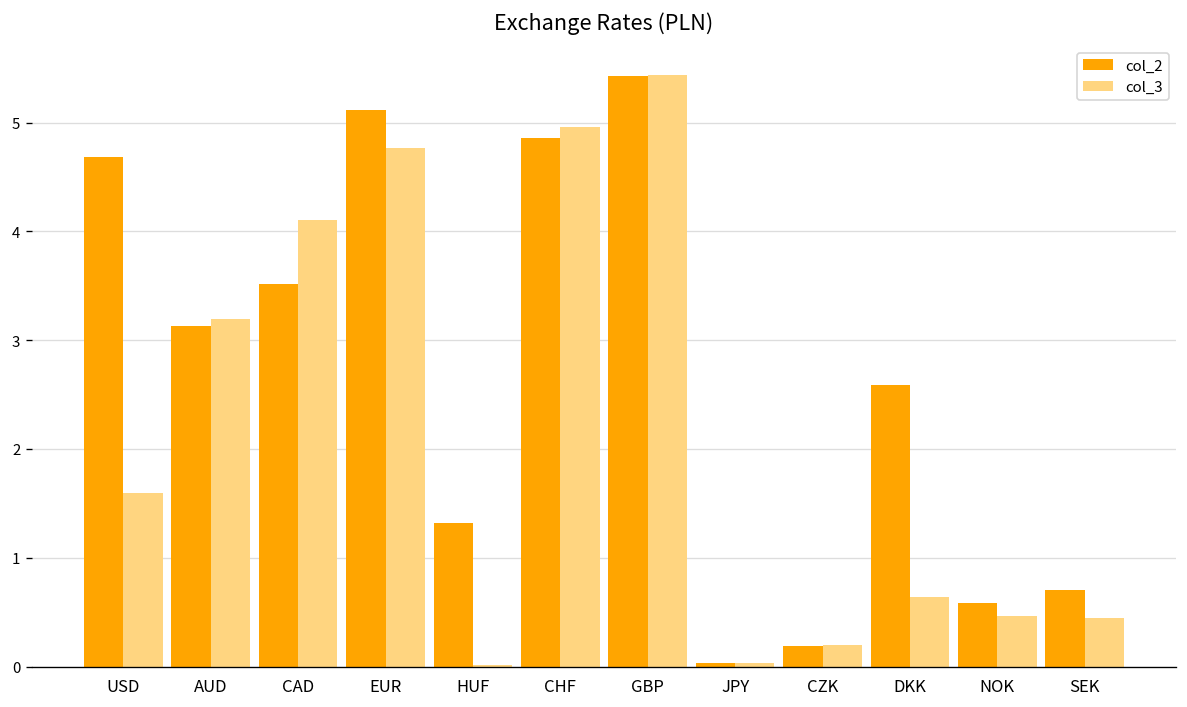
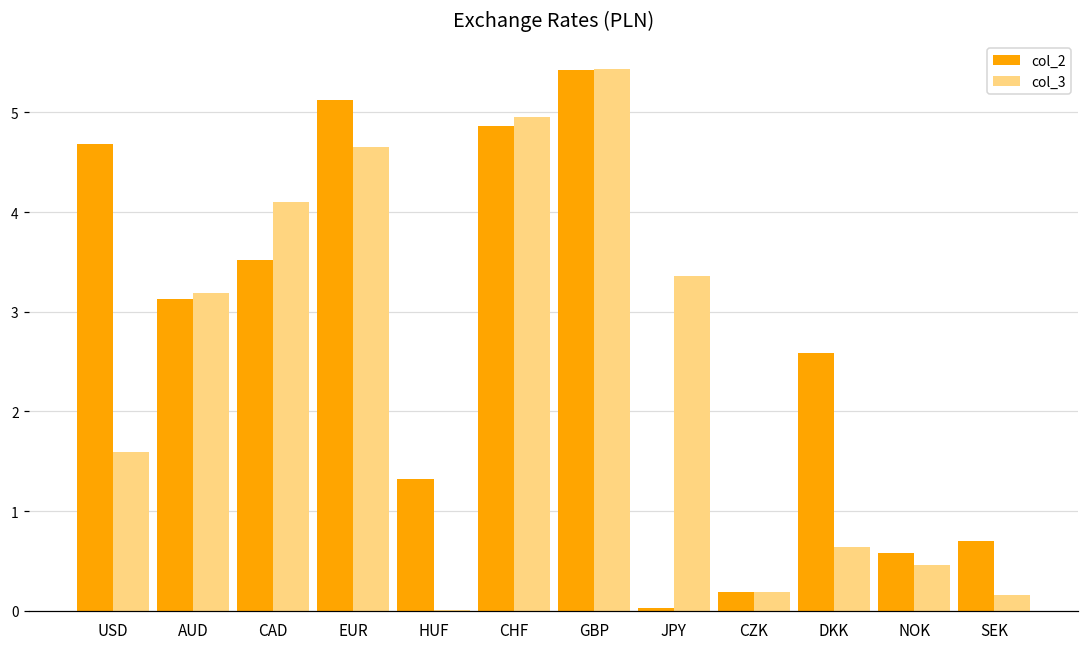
  {
    "col_2": {
      "USD": 4.7,
      "AUD": 3.1,
      "CAD": 3.5,
      "EUR": 5.1,
      "HUF": 1.3,
      "CHF": 4.9,
      "GBP": 5.4,
      "JPY": 0.0,
      "CZK": 0.2,
      "DKK": 2.6,
      "NOK": 0.6,
      "SEK": 0.7
    },
    "col_3": {
      "USD": 1.6,
      "AUD": 3.2,
      "CAD": 4.1,
-     "EUR": 4.8,
+     "EUR": 4.7,
      "CHF": 5.0,
      "GBP": 5.4,
-     "JPY": 0.0,
+     "JPY": 3.4,
      "CZK": 0.2,
      "DKK": 0.6,
      "NOK": 0.5,
-     "SEK": 0.4
+     "SEK": 0.2
    }
  }
